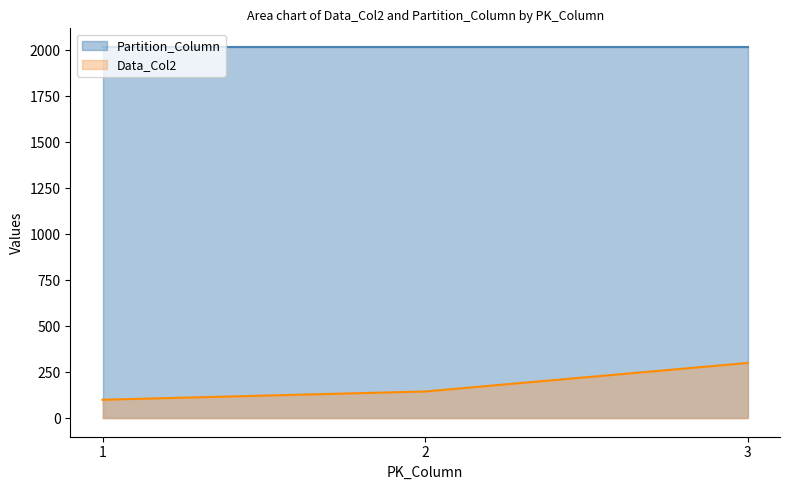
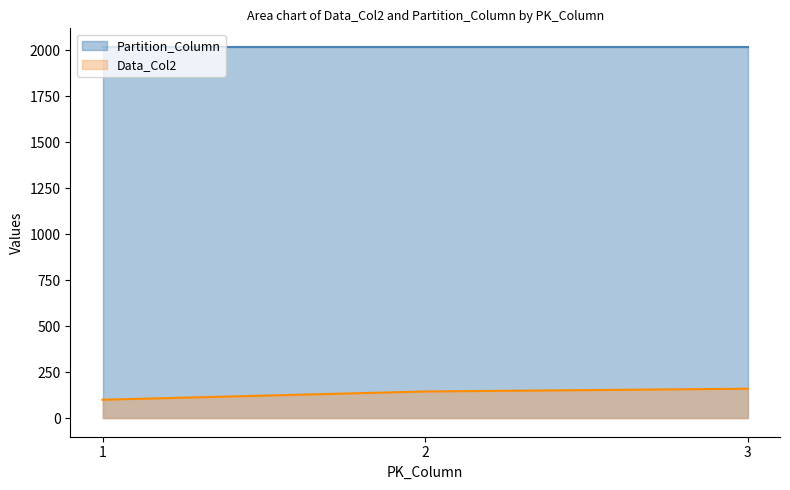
  {
    "Partition_Column": {
      "2": 2020,
      "3": 2020
    },
    "Data_Col2": {
      "1": 100,
      "2": 150,
-     "3": 300
+     "3": 160
    }
  }
